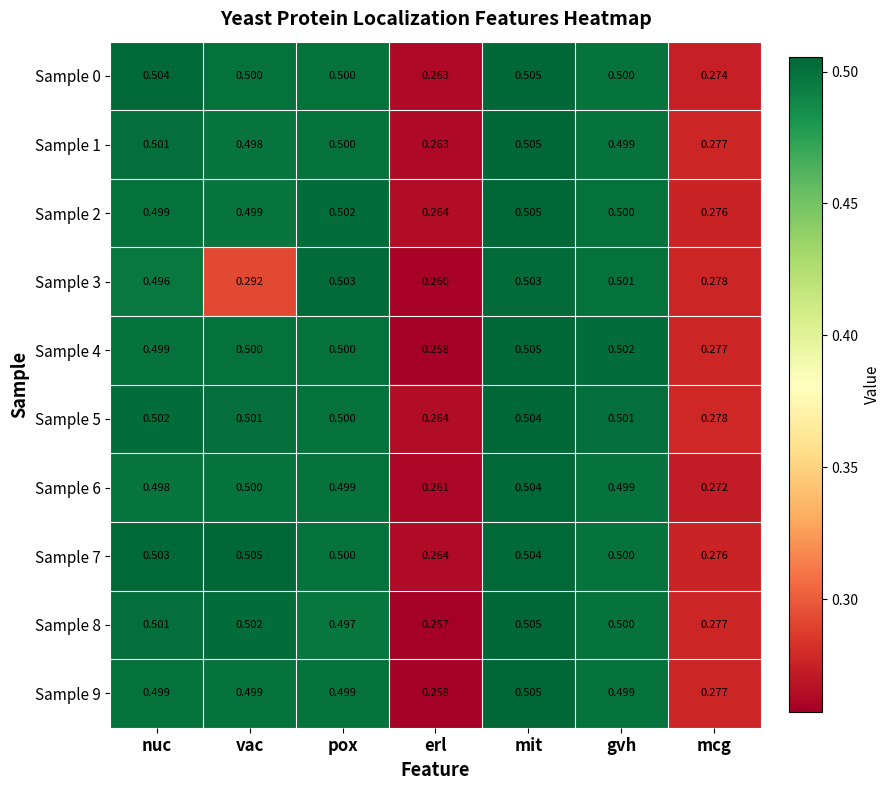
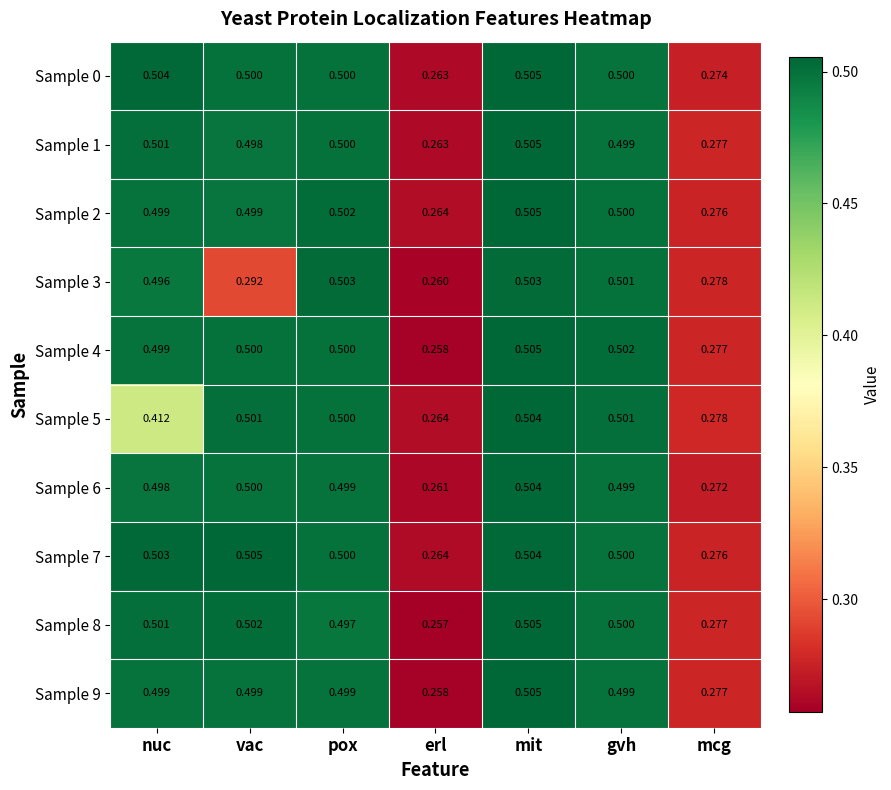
  {
    "Sample 0": {
      "nuc": 0.504,
      "vac": 0.500,
      "pox": 0.500,
      "erl": 0.263,
      "mit": 0.505,
      "gvh": 0.500,
      "mcg": 0.274
    },
    "Sample 1": {
      "nuc": 0.501,
      "vac": 0.498,
      "pox": 0.500,
      "erl": 0.263,
      "mit": 0.505,
      "gvh": 0.499,
      "mcg": 0.277
    },
    "Sample 2": {
      "nuc": 0.499,
      "vac": 0.499,
      "pox": 0.502,
      "erl": 0.264,
      "mit": 0.505,
      "gvh": 0.500,
      "mcg": 0.276
    },
    "Sample 3": {
      "nuc": 0.496,
      "vac": 0.292,
      "pox": 0.503,
      "erl": 0.260,
      "mit": 0.503,
      "gvh": 0.501,
      "mcg": 0.278
    },
    "Sample 4": {
      "nuc": 0.499,
      "vac": 0.500,
      "pox": 0.500,
      "erl": 0.258,
      "mit": 0.505,
      "gvh": 0.502,
      "mcg": 0.277
    },
    "Sample 5": {
-     "nuc": 0.502,
+     "nuc": 0.412,
      "vac": 0.501,
      "pox": 0.500,
      "erl": 0.264,
      "mit": 0.504,
      "gvh": 0.501,
      "mcg": 0.278
    },
    "Sample 6": {
      "nuc": 0.498,
      "vac": 0.500,
      "pox": 0.499,
      "erl": 0.261,
      "mit": 0.504,
      "gvh": 0.499,
      "mcg": 0.272
    },
    "Sample 7": {
      "nuc": 0.503,
      "vac": 0.505,
      "pox": 0.500,
      "erl": 0.264,
      "mit": 0.504,
      "gvh": 0.500,
      "mcg": 0.276
    },
    "Sample 8": {
      "nuc": 0.501,
      "vac": 0.502,
      "pox": 0.497,
      "erl": 0.257,
      "mit": 0.505,
      "gvh": 0.500,
      "mcg": 0.277
    },
    "Sample 9": {
      "nuc": 0.499,
      "vac": 0.499,
      "pox": 0.499,
      "erl": 0.258,
      "mit": 0.505,
      "gvh": 0.499,
      "mcg": 0.277
    }
  }
